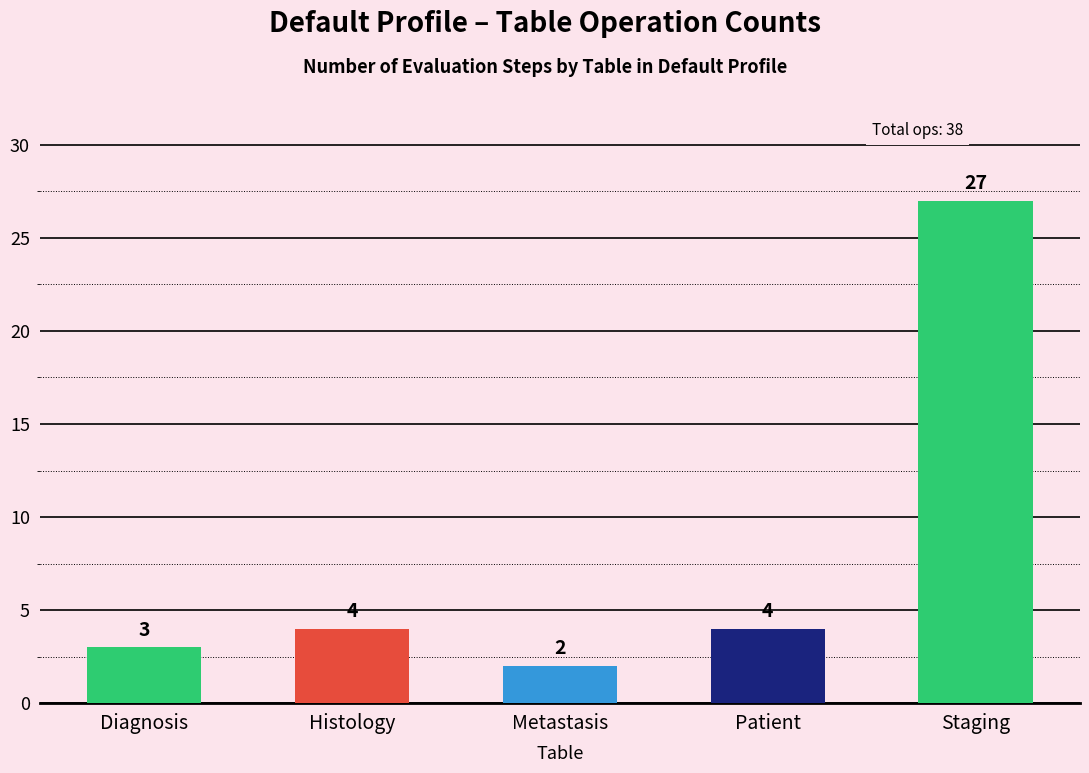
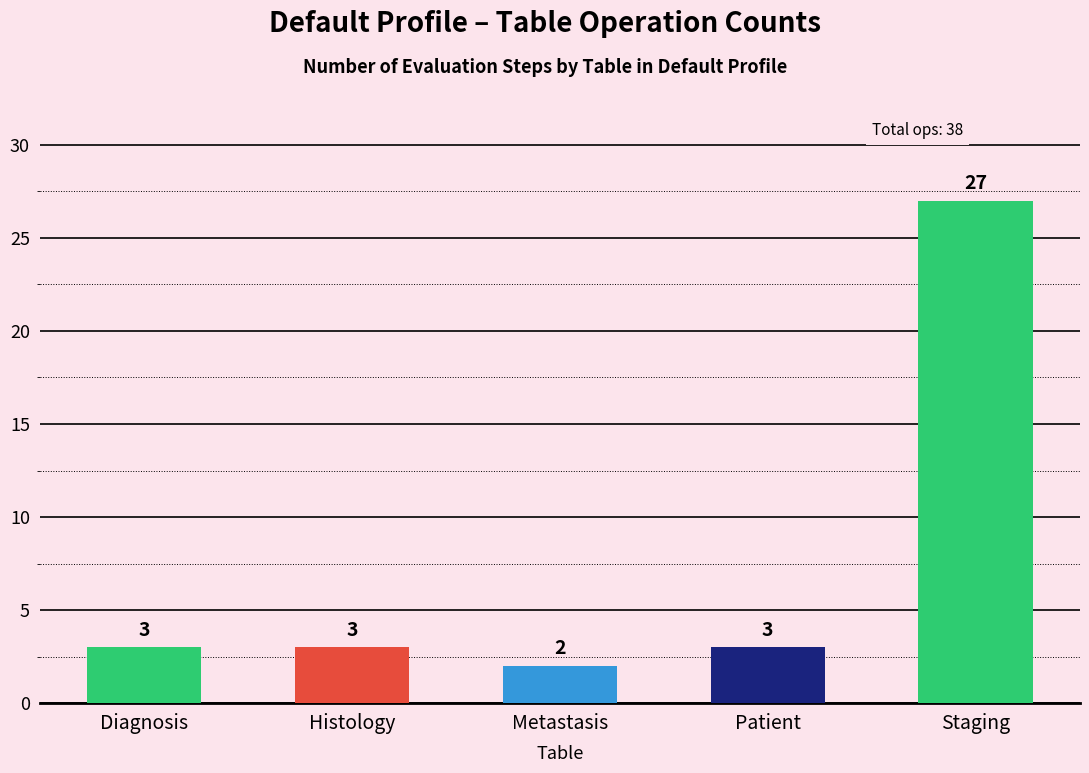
  {
    "Diagnosis": 3,
-   "Histology": 4,
+   "Histology": 3,
    "Metastasis": 2,
-   "Patient": 4,
+   "Patient": 3,
    "Staging": 27
  }
